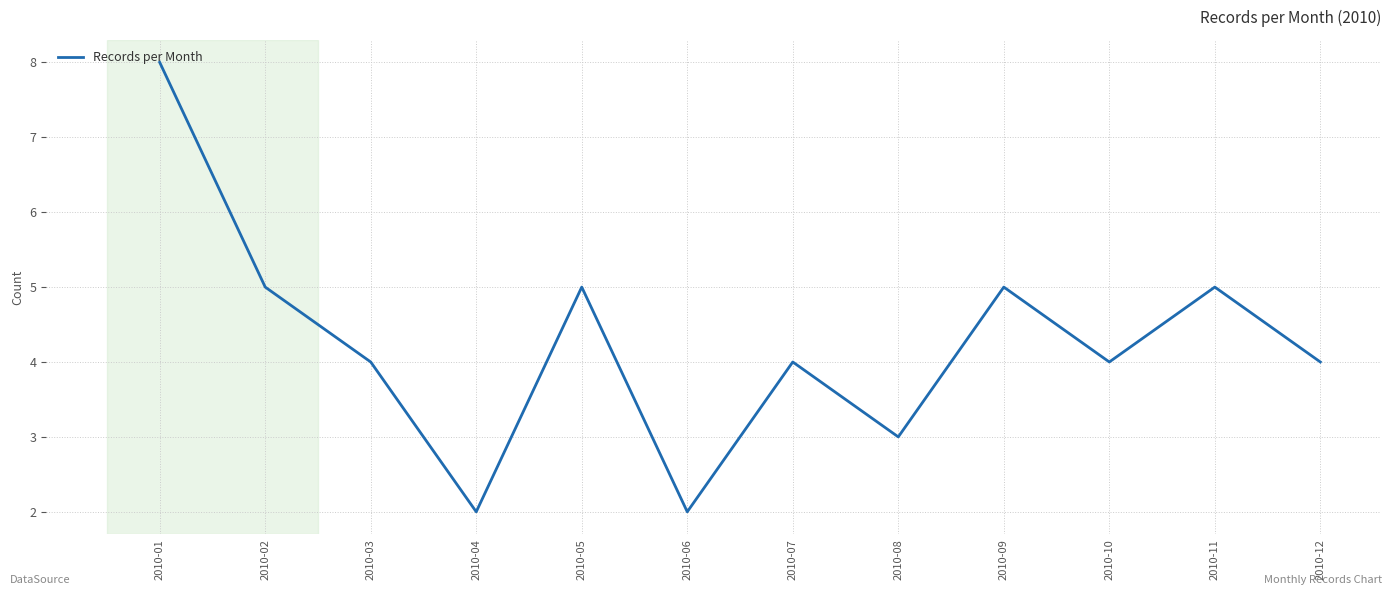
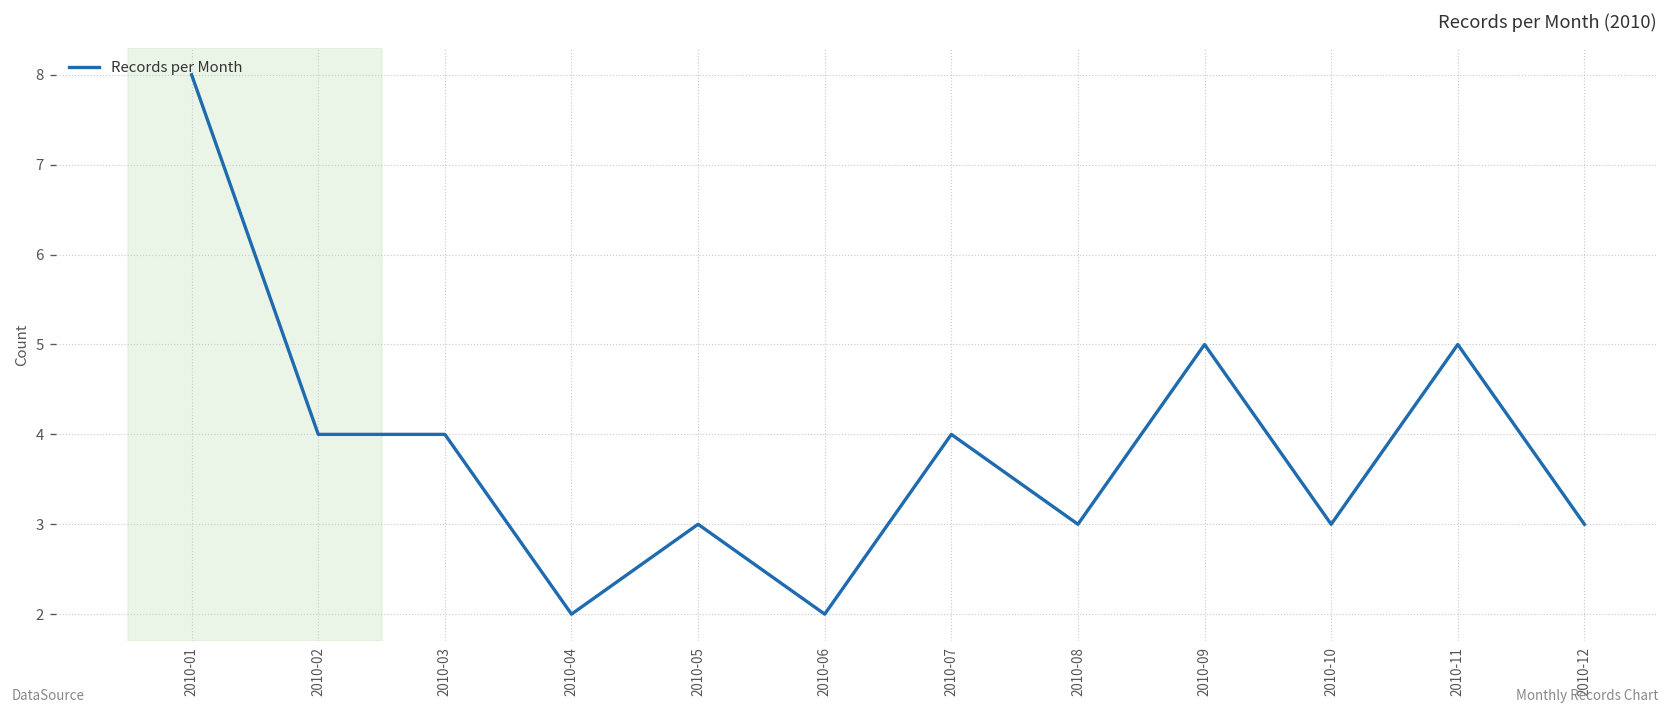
  {
    "2010-01": 8,
-   "2010-02": 5,
+   "2010-02": 4,
    "2010-03": 4,
    "2010-04": 2,
-   "2010-05": 5,
+   "2010-05": 3,
    "2010-06": 2,
    "2010-07": 4,
    "2010-08": 3,
    "2010-09": 5,
-   "2010-10": 4,
+   "2010-10": 3,
    "2010-11": 5,
-   "2010-12": 4
+   "2010-12": 3
  }
